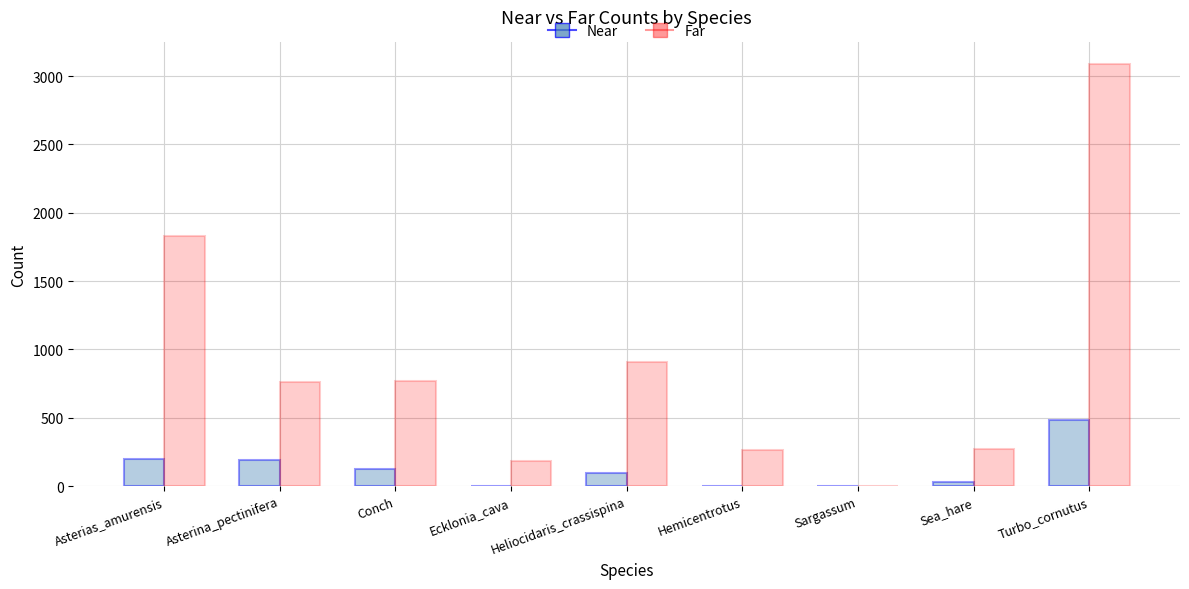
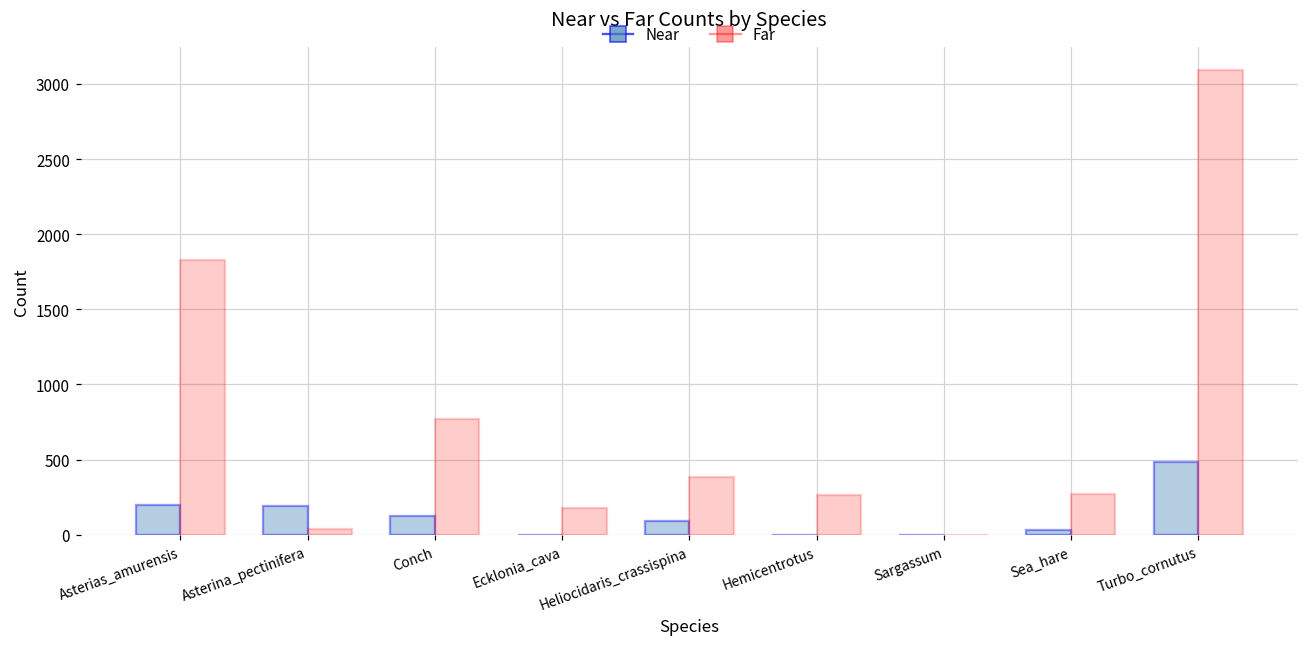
  {
    "Far": {
      "Asterias_amurensis": 1830,
-     "Asterina_pectinifera": 760,
+     "Asterina_pectinifera": 40,
      "Conch": 770,
      "Ecklonia_cava": 180,
-     "Heliocidaris_crassispina": 910,
+     "Heliocidaris_crassispina": 390,
      "Hemicentrotus": 270,
      "Sargassum": 0,
      "Sea_hare": 270,
      "Turbo_cornutus": 3090
    }
  }
